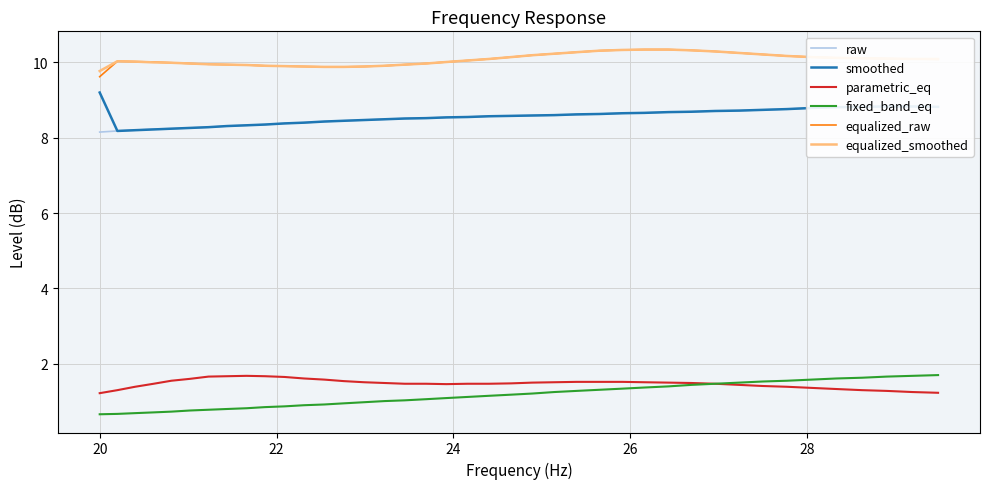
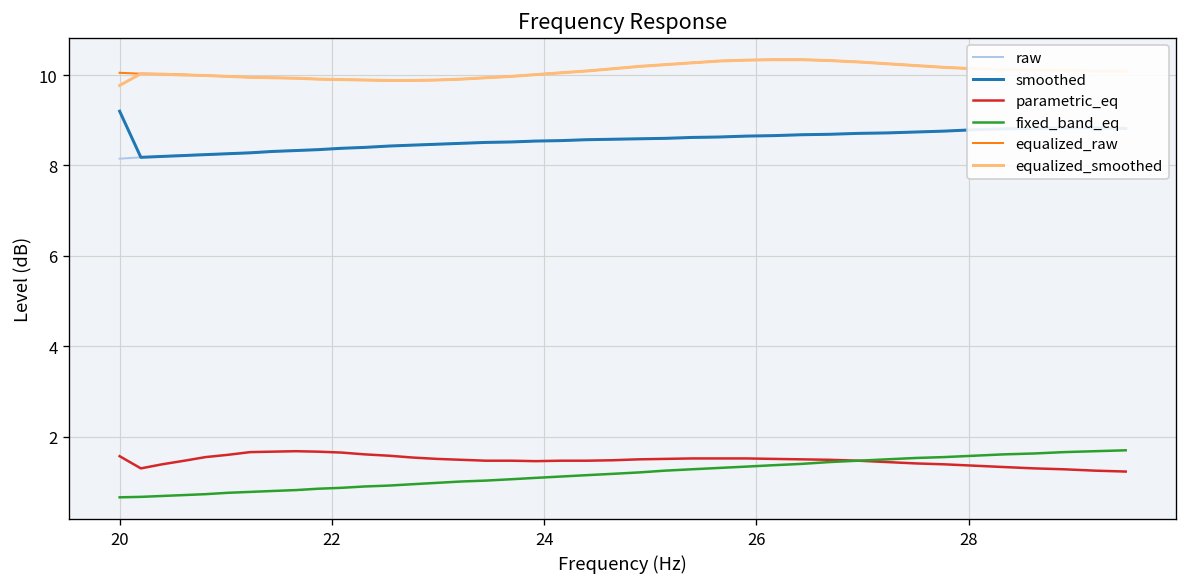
  {
    "raw": {
      "20": 8.2
    },
    "smoothed": {
      "20": 9.2
    },
    "parametric_eq": {
-     "20": 1.2
+     "20": 1.6
    },
    "fixed_band_eq": {
      "20": 0.7
    },
    "equalized_raw": {
-     "20": 9.6
+     "20": 10.1
    },
    "equalized_smoothed": {
      "20": 9.8
    }
  }
